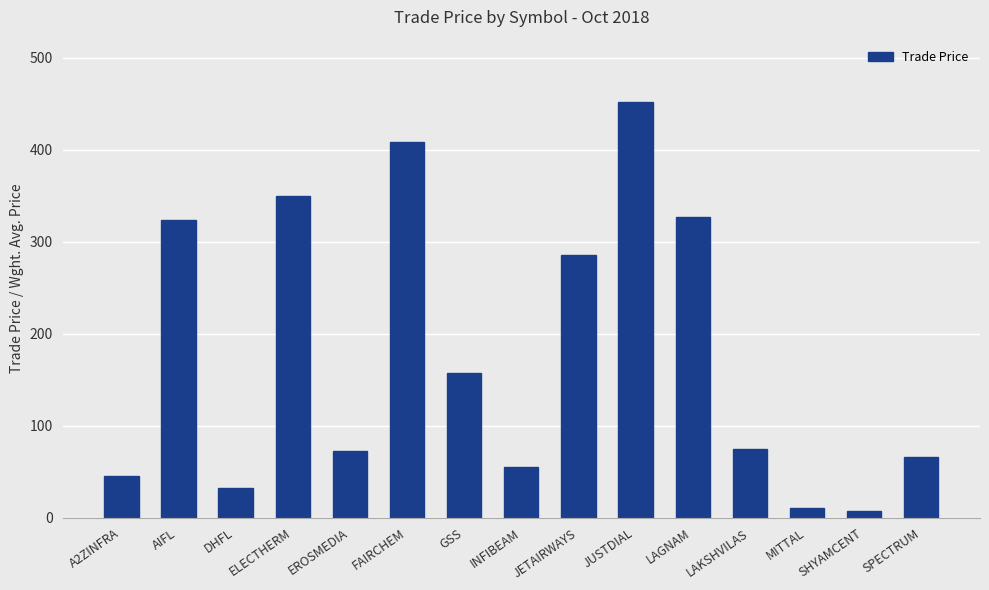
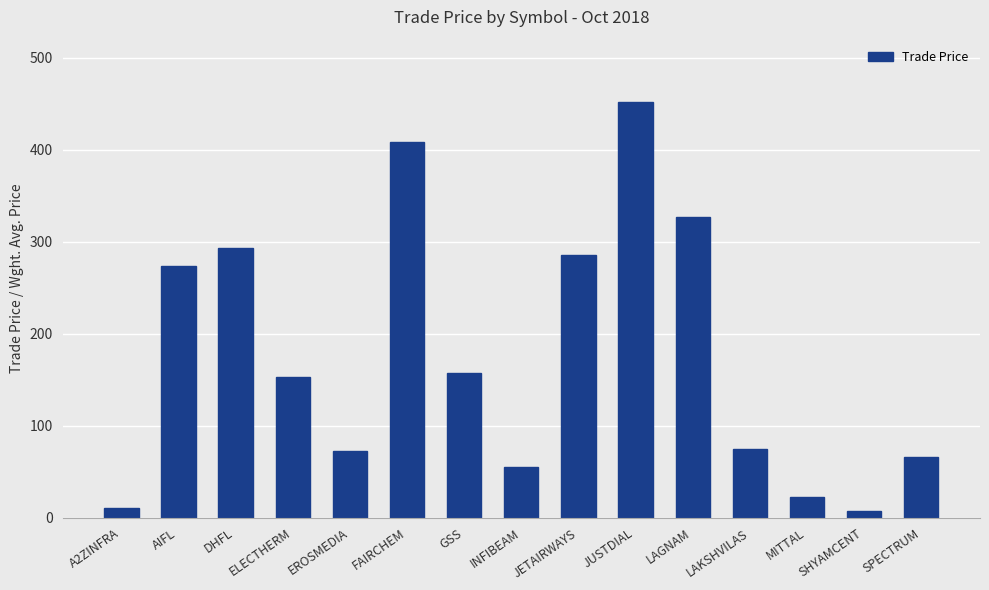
  {
-   "A2ZINFRA": 40,
-   "AIFL": 320,
-   "DHFL": 30,
-   "ELECTHERM": 350,
+   "A2ZINFRA": 10,
+   "AIFL": 270,
+   "DHFL": 290,
+   "ELECTHERM": 150,
    "EROSMEDIA": 70,
    "FAIRCHEM": 410,
    "GSS": 160,
    "INFIBEAM": 50,
    "JETAIRWAYS": 290,
    "JUSTDIAL": 450,
    "LAGNAM": 330,
    "LAKSHVILAS": 70,
-   "MITTAL": 10,
+   "MITTAL": 20,
    "SHYAMCENT": 10,
    "SPECTRUM": 70
  }
